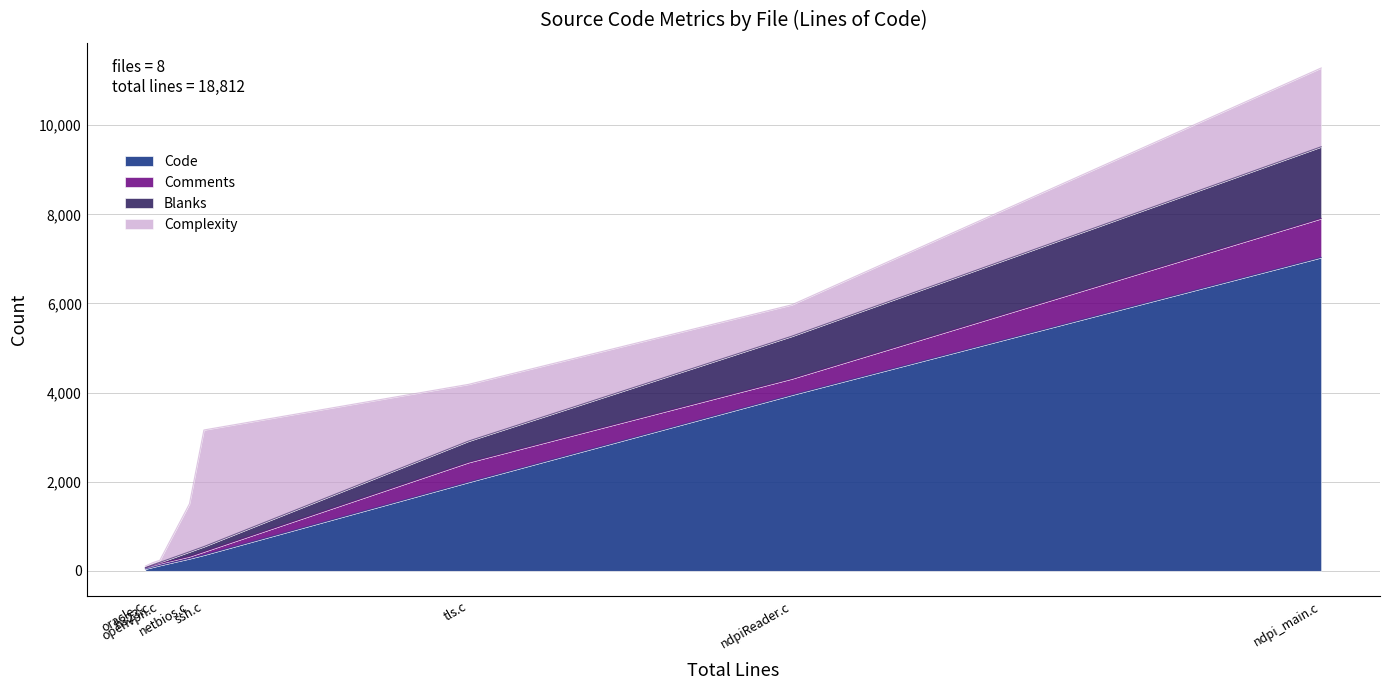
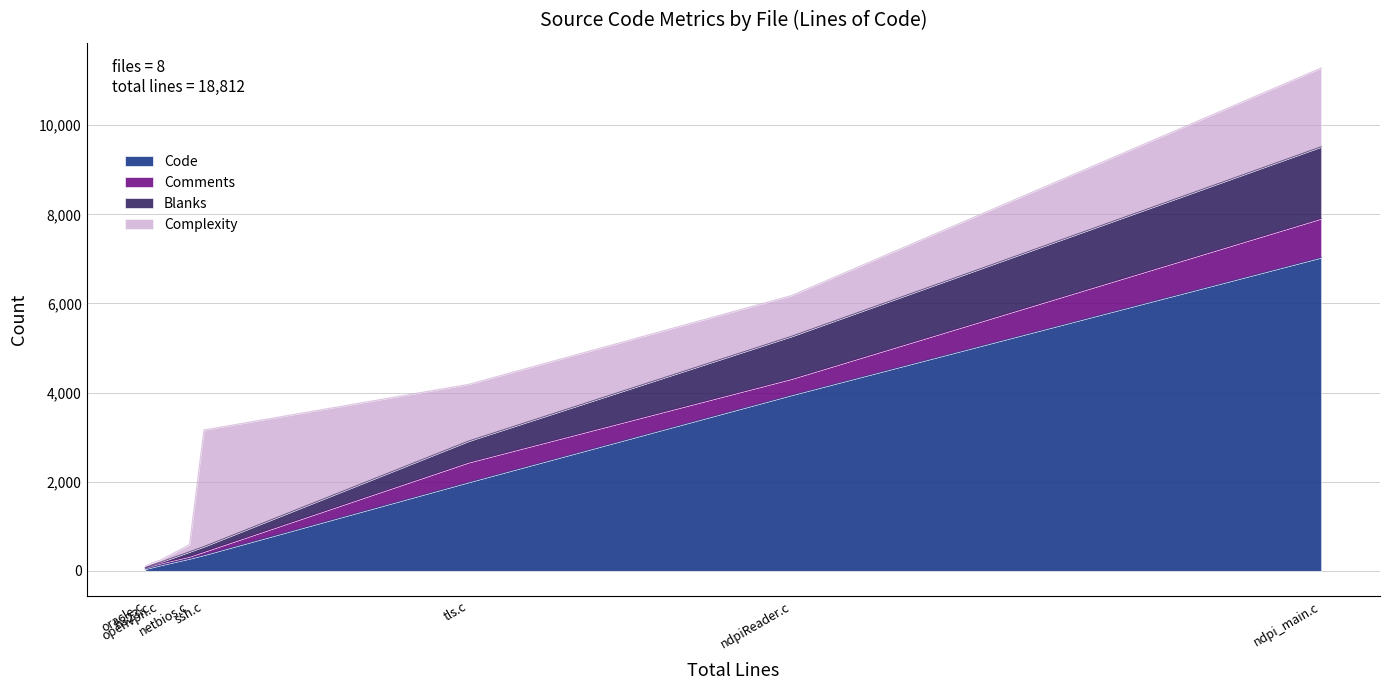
  {
    "Comments": {
      "ssh.c": "100",
      "tls.c": "400",
      "ndpiReader.c": "400",
      "ndpi_main.c": "900"
    },
    "Complexity": {
-     "netbios.c": "1,100",
+     "netbios.c": "200",
      "ssh.c": "2,600",
      "tls.c": "1,300",
-     "ndpiReader.c": "700",
+     "ndpiReader.c": "900",
      "ndpi_main.c": "1,800"
    }
  }
